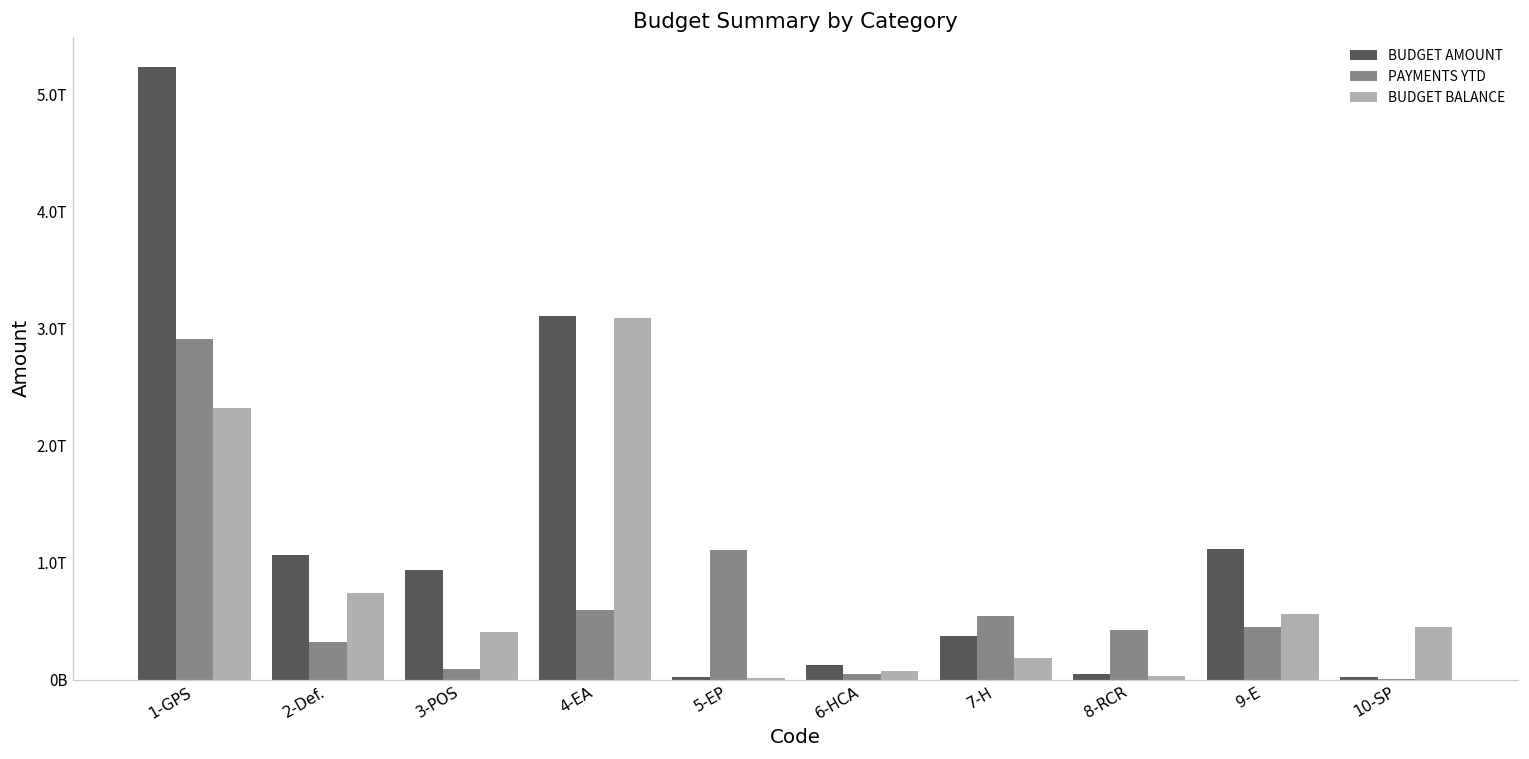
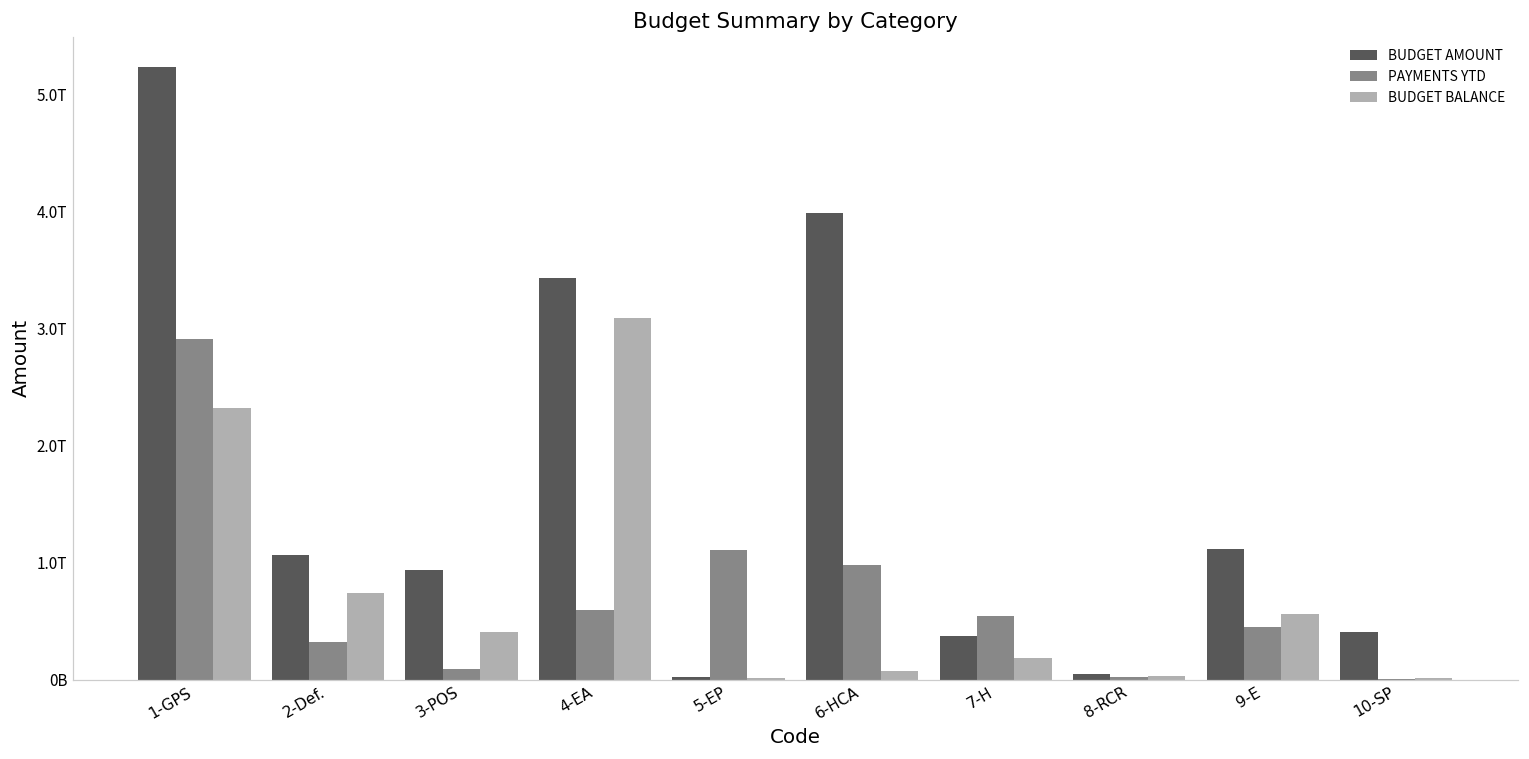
  {
    "BUDGET AMOUNT": {
      "1-GPS": "5.24T",
      "2-Def.": "1.06T",
      "3-POS": "0.94T",
-     "4-EA": "3.11T",
-     "6-HCA": "0.12T",
+     "4-EA": "3.43T",
+     "6-HCA": "3.99T",
      "7-H": "0.37T",
      "8-RCR": "0.05T",
      "9-E": "1.12T",
-     "10-SP": "0.02T"
+     "10-SP": "0.41T"
    },
    "PAYMENTS YTD": {
      "1-GPS": "2.91T",
      "2-Def.": "0.32T",
      "3-POS": "0.09T",
      "4-EA": "0.60T",
      "5-EP": "1.11T",
-     "6-HCA": "0.05T",
+     "6-HCA": "0.98T",
      "7-H": "0.54T",
-     "8-RCR": "0.42T",
+     "8-RCR": "0.02T",
      "9-E": "0.45T"
    },
    "BUDGET BALANCE": {
      "1-GPS": "2.32T",
      "2-Def.": "0.74T",
      "3-POS": "0.40T",
      "4-EA": "3.09T",
      "6-HCA": "0.08T",
      "7-H": "0.18T",
      "8-RCR": "0.03T",
      "9-E": "0.56T",
-     "10-SP": "0.45T"
+     "10-SP": "0.01T"
    }
  }
